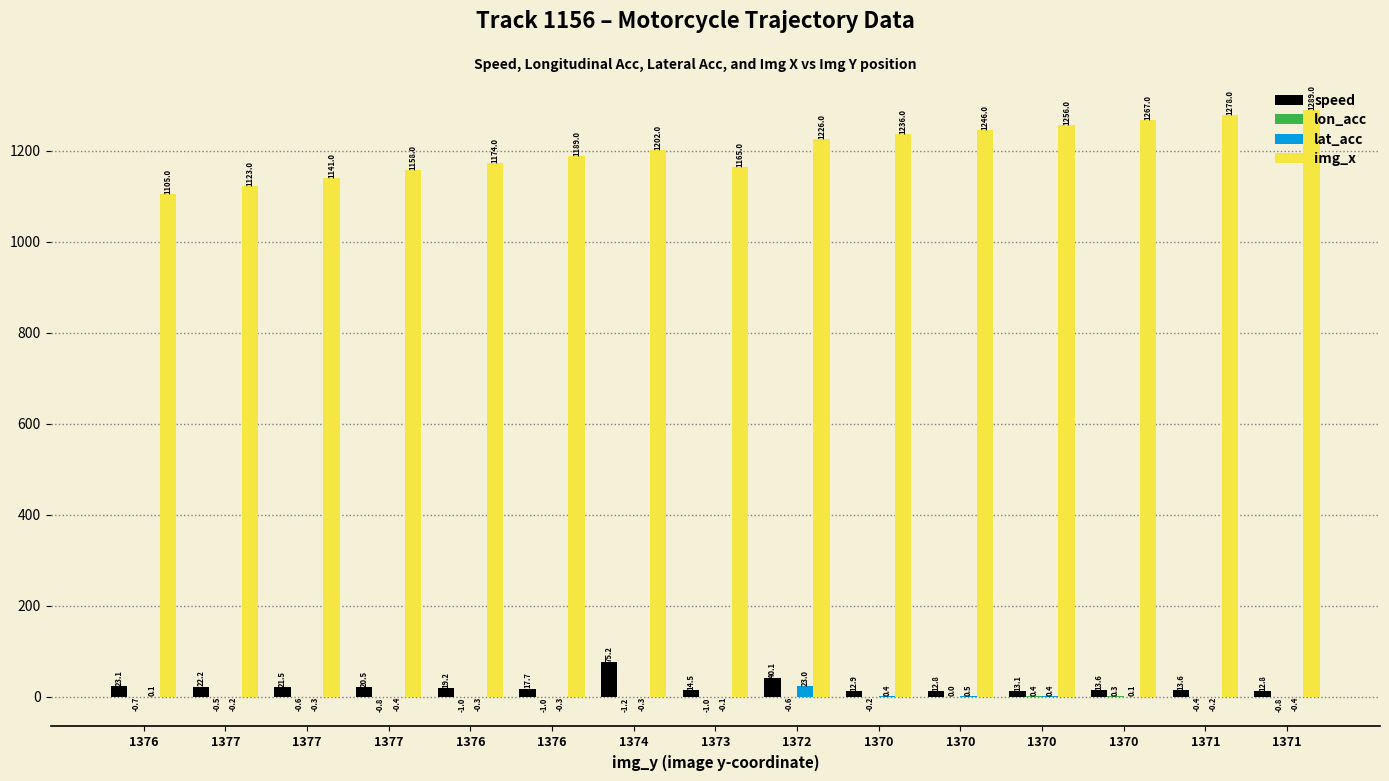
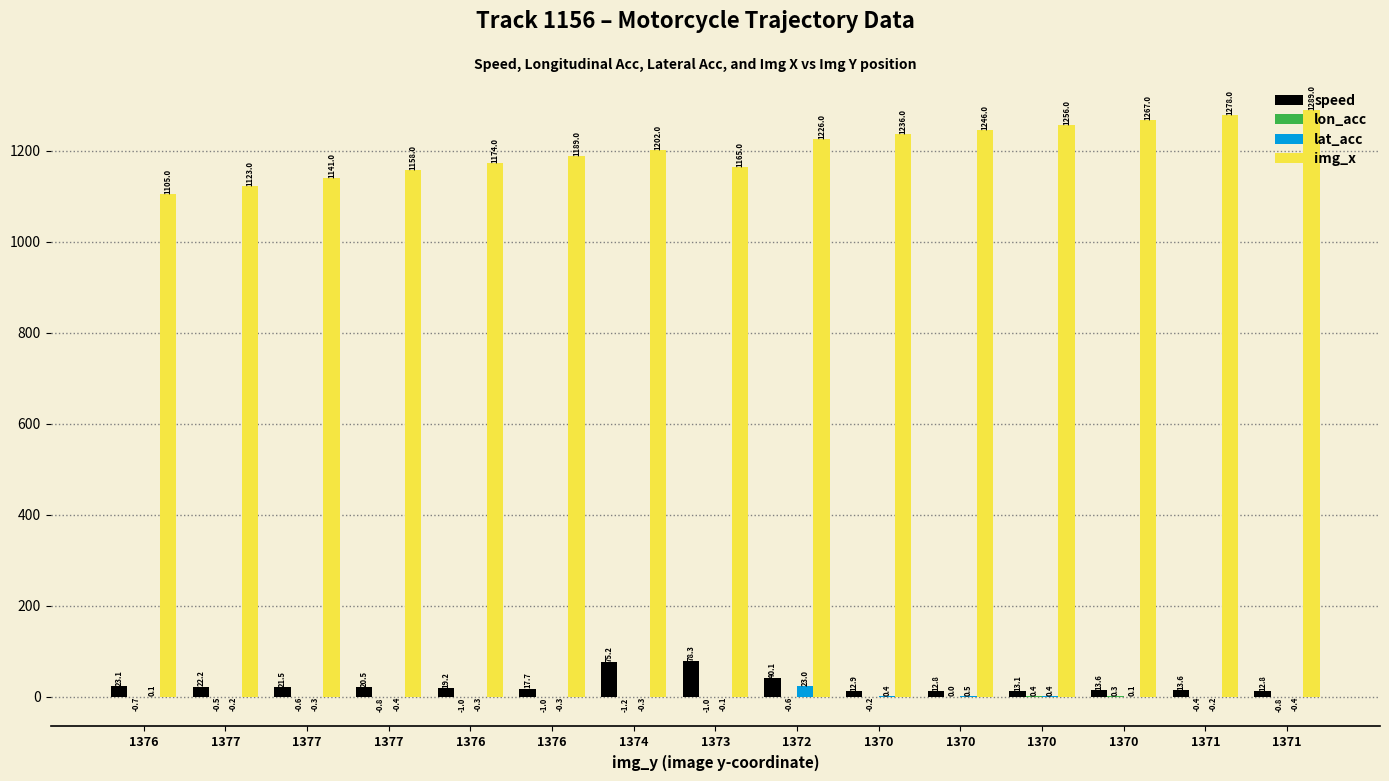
  {
    "speed": {
      "1374": 75.2,
-     "1373": 14.5,
+     "1373": 78.3,
      "1372": 40.1
    },
    "lon_acc": {
      "1374": -1.2,
      "1373": -1.0,
      "1372": -0.6
    },
    "lat_acc": {
      "1374": -0.3,
      "1373": -0.1,
      "1372": 23.0
    },
    "img_x": {
      "1374": 1202.0,
      "1373": 1165.0,
      "1372": 1226.0
    }
  }
